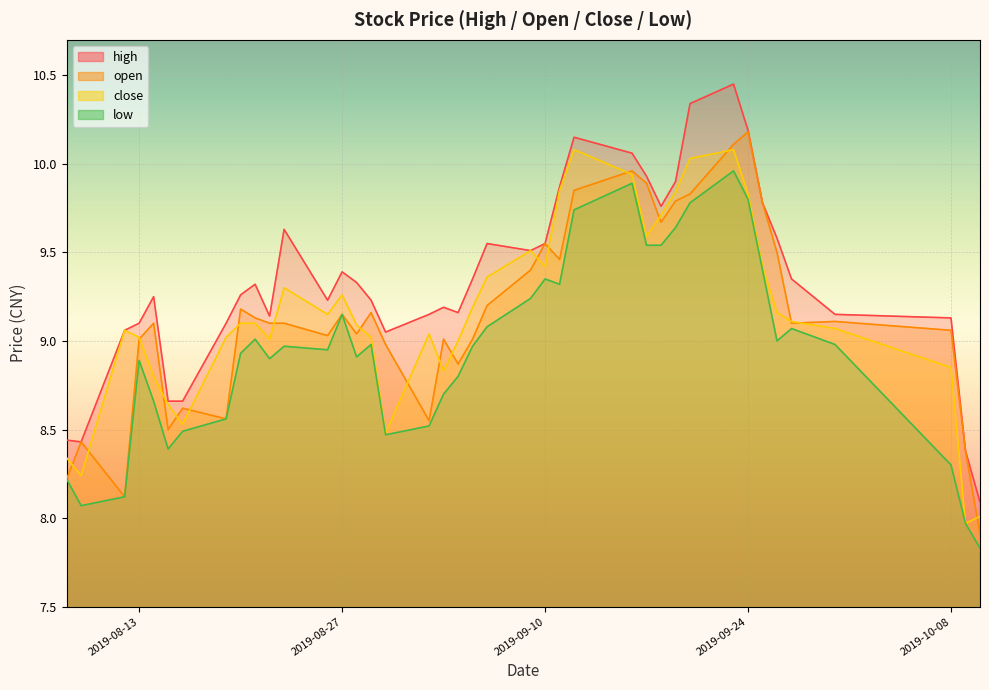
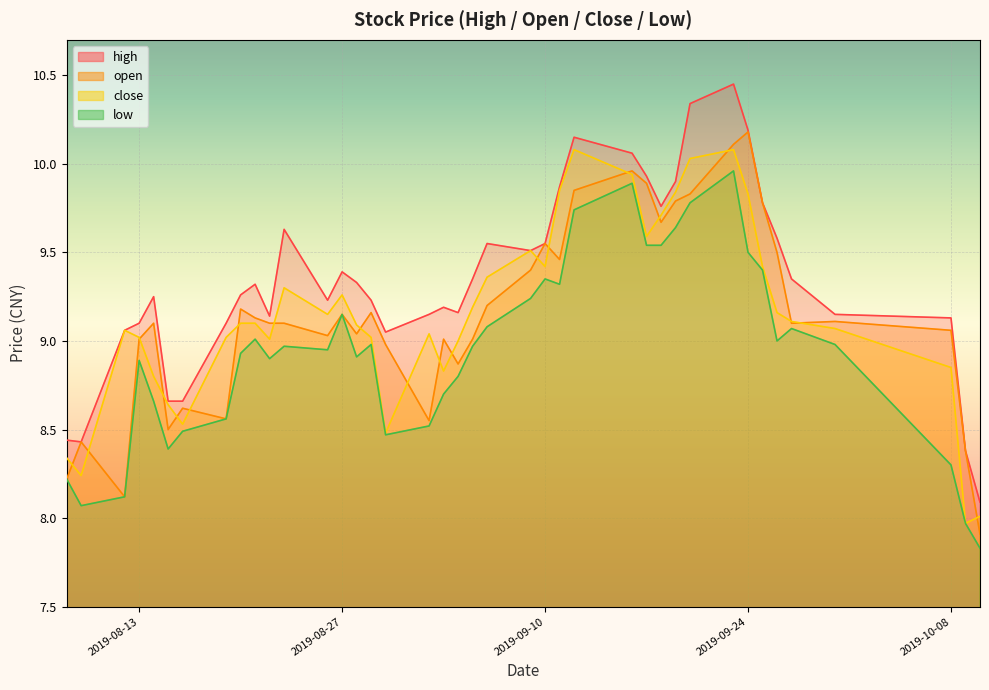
  {
    "low": {
      "2019-08-13": 8.9,
      "2019-09-10": 9.35,
-     "2019-09-24": 9.8,
+     "2019-09-24": 9.5,
      "2019-10-08": 8.3
    }
  }
